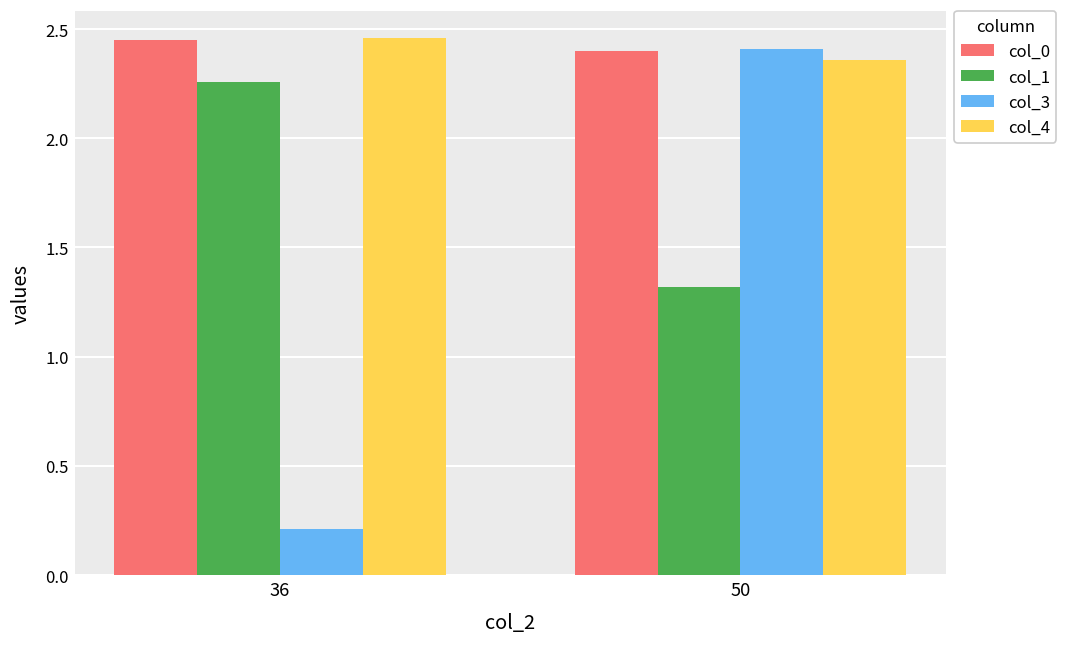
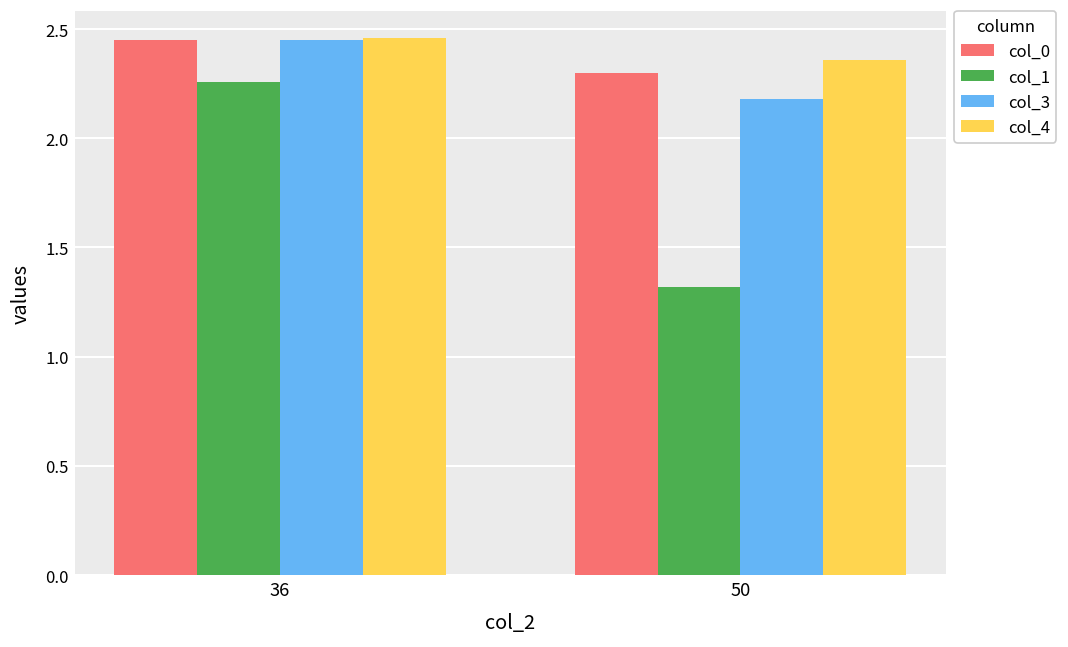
  {
    "col_0": {
      "36": 2.45,
-     "50": 2.4
+     "50": 2.3
    },
    "col_1": {
      "36": 2.26,
      "50": 1.32
    },
    "col_3": {
-     "36": 0.21,
-     "50": 2.41
+     "36": 2.45,
+     "50": 2.18
    },
    "col_4": {
      "36": 2.46,
      "50": 2.36
    }
  }
